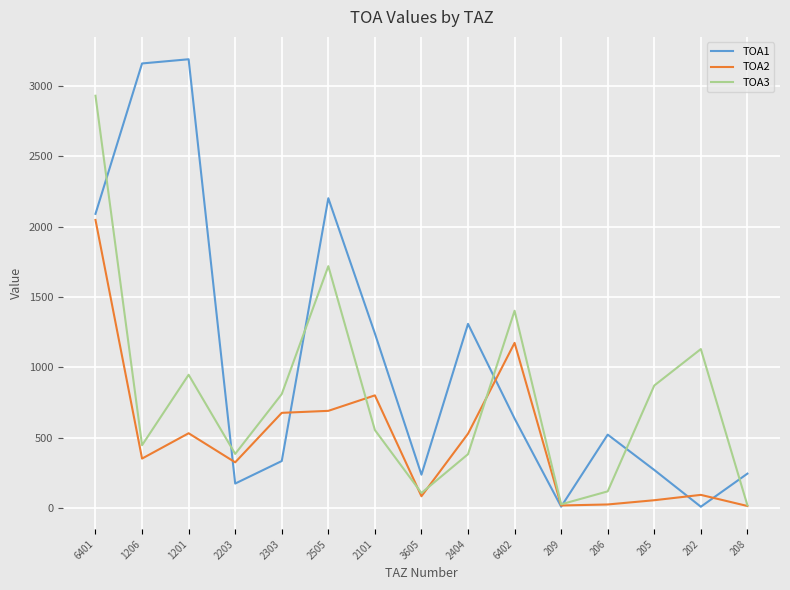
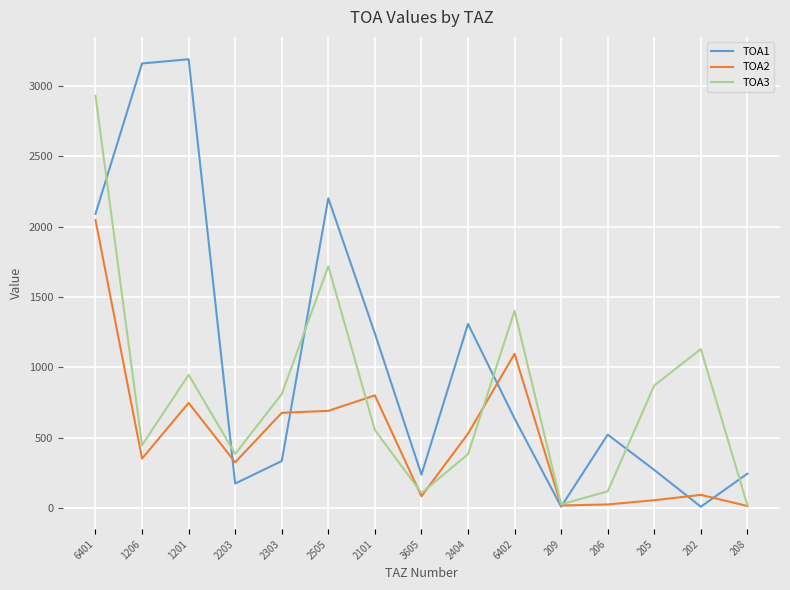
  {
    "TOA1": {
      "6401": 2090,
      "1206": 3160,
      "1201": 3190,
      "2203": 170,
      "2303": 330,
      "2505": 2200,
      "2101": 1240,
      "3605": 240,
      "2404": 1310,
      "6402": 640,
      "206": 520,
      "205": 270,
      "202": 10,
      "208": 240
    },
    "TOA2": {
      "6401": 2050,
      "1206": 350,
-     "1201": 530,
+     "1201": 750,
      "2203": 330,
      "2303": 680,
      "2505": 690,
      "2101": 800,
      "3605": 80,
      "2404": 530,
-     "6402": 1170,
+     "6402": 1100,
      "206": 30,
      "205": 60,
      "202": 90
    },
    "TOA3": {
      "6401": 2930,
      "1206": 450,
      "1201": 950,
      "2203": 390,
      "2303": 810,
      "2505": 1720,
      "2101": 550,
      "3605": 110,
      "2404": 380,
      "6402": 1400,
      "206": 120,
      "205": 870,
      "202": 1130
    }
  }
